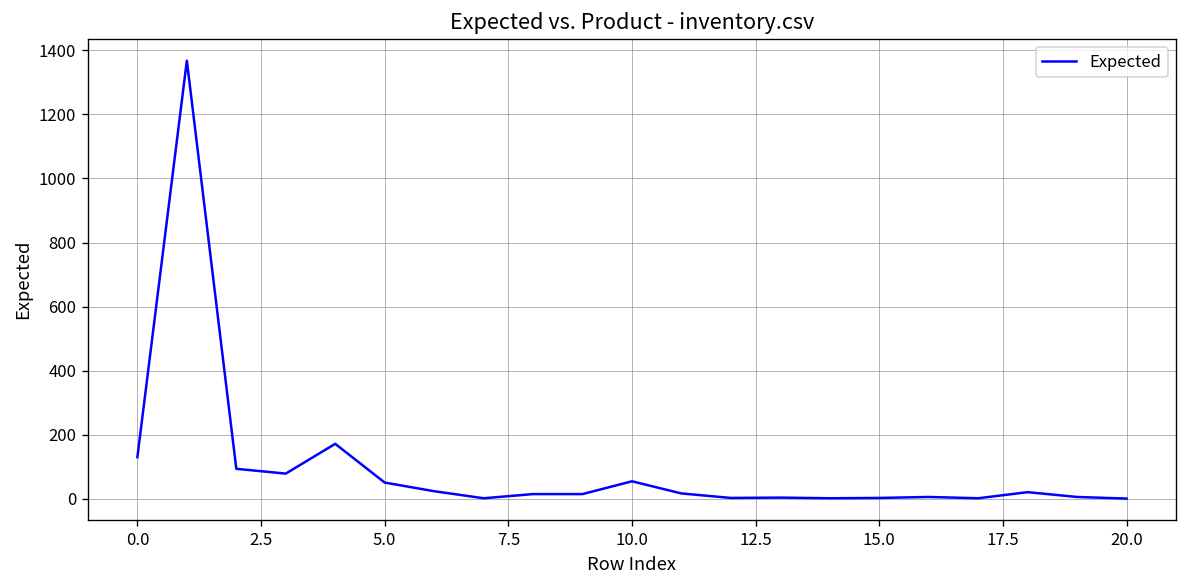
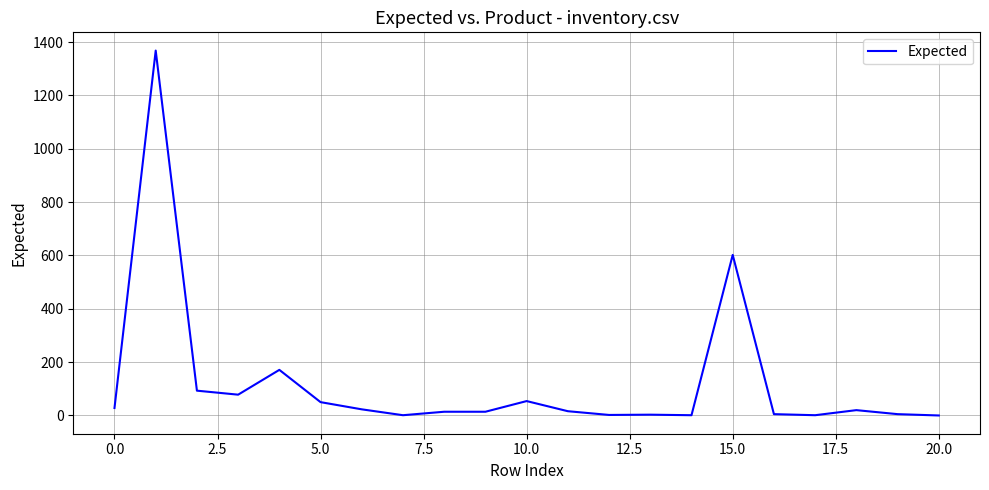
  {
-   "0.0": 130,
+   "0.0": 30,
    "5.0": 50,
    "10.0": 50,
-   "15.0": 0,
+   "15.0": 600,
    "20.0": 0
  }
